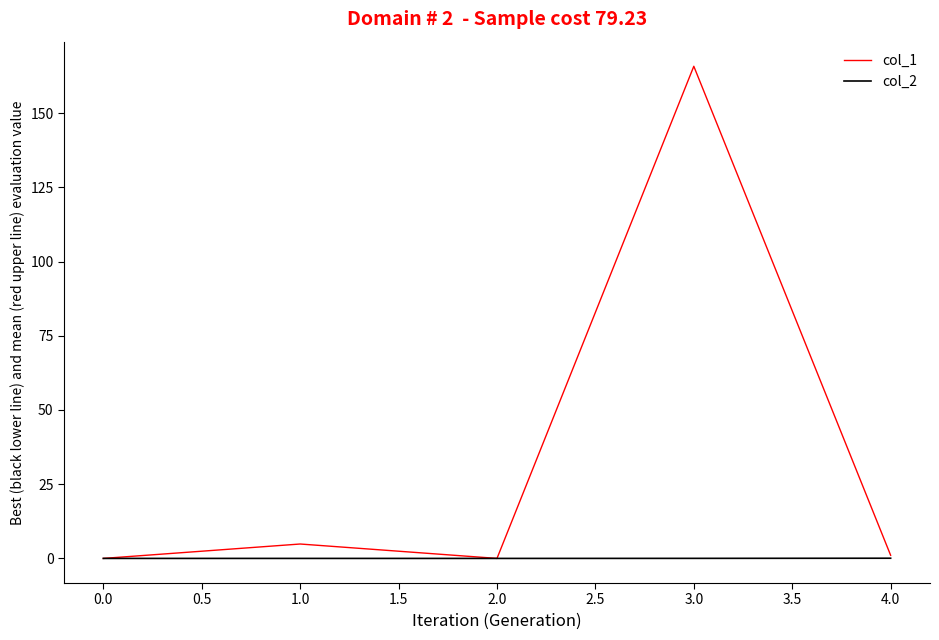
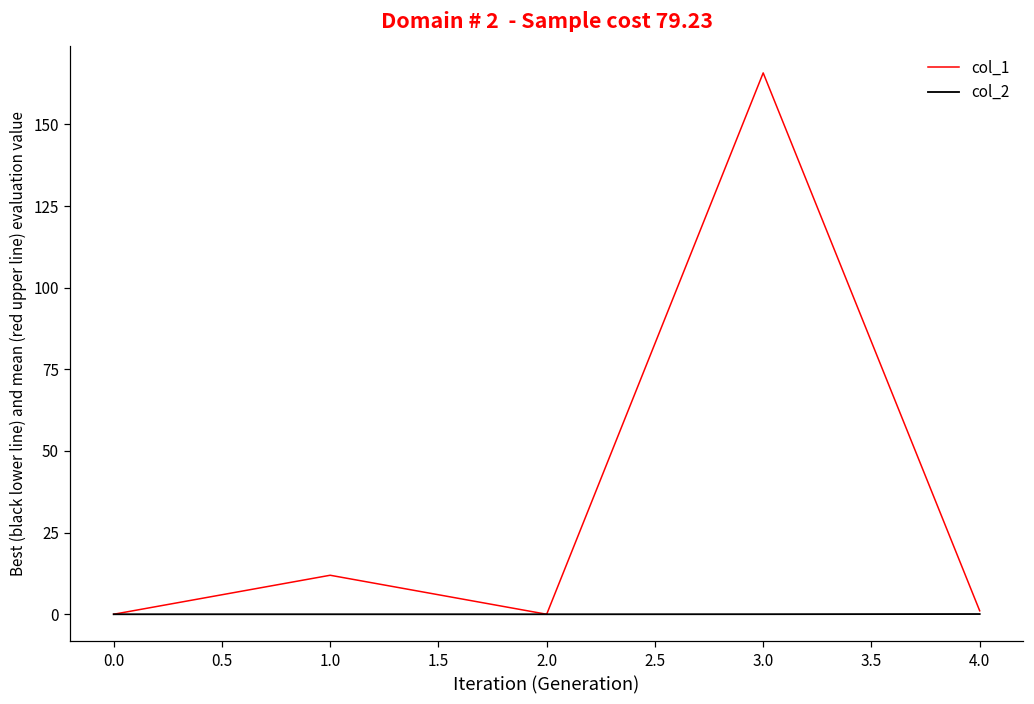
  {
    "col_1": {
-     "1.0": 5,
+     "1.0": 12,
      "3.0": 166,
      "4.0": 1
    },
    "col_2": {
      "1.0": 0,
      "3.0": 0,
      "4.0": 0
    }
  }
